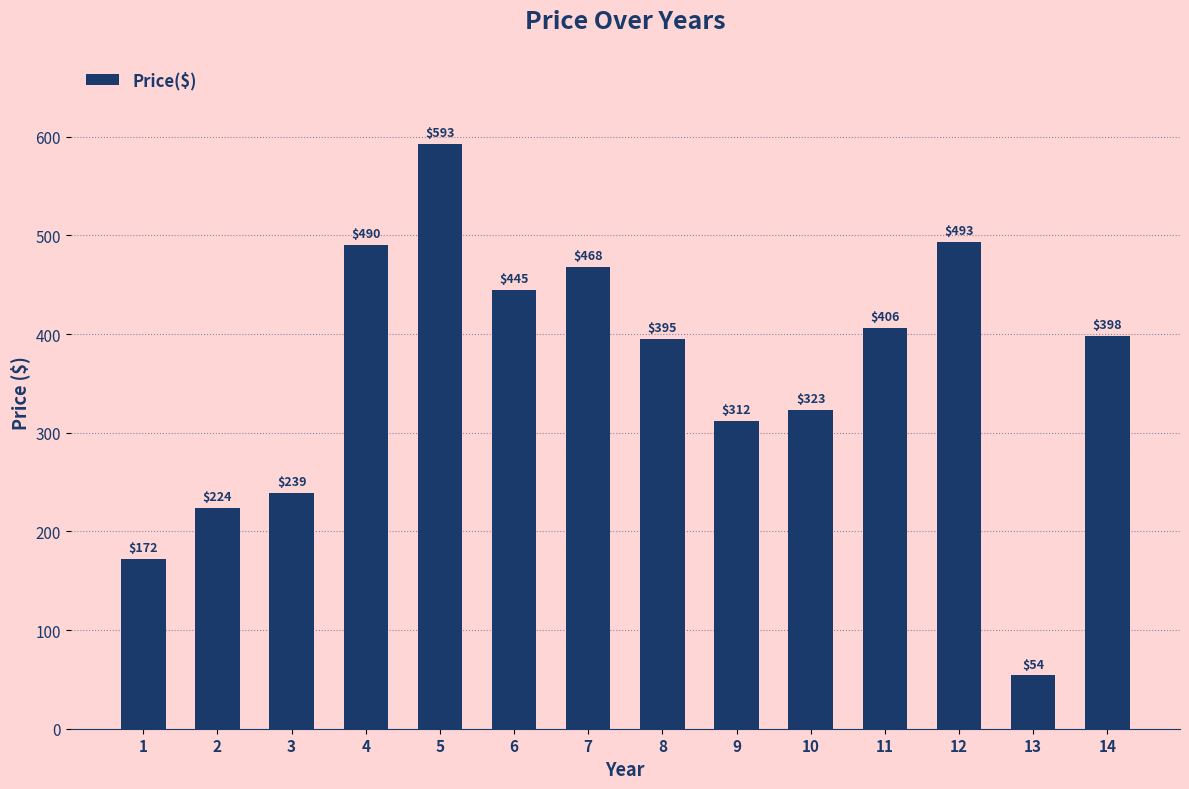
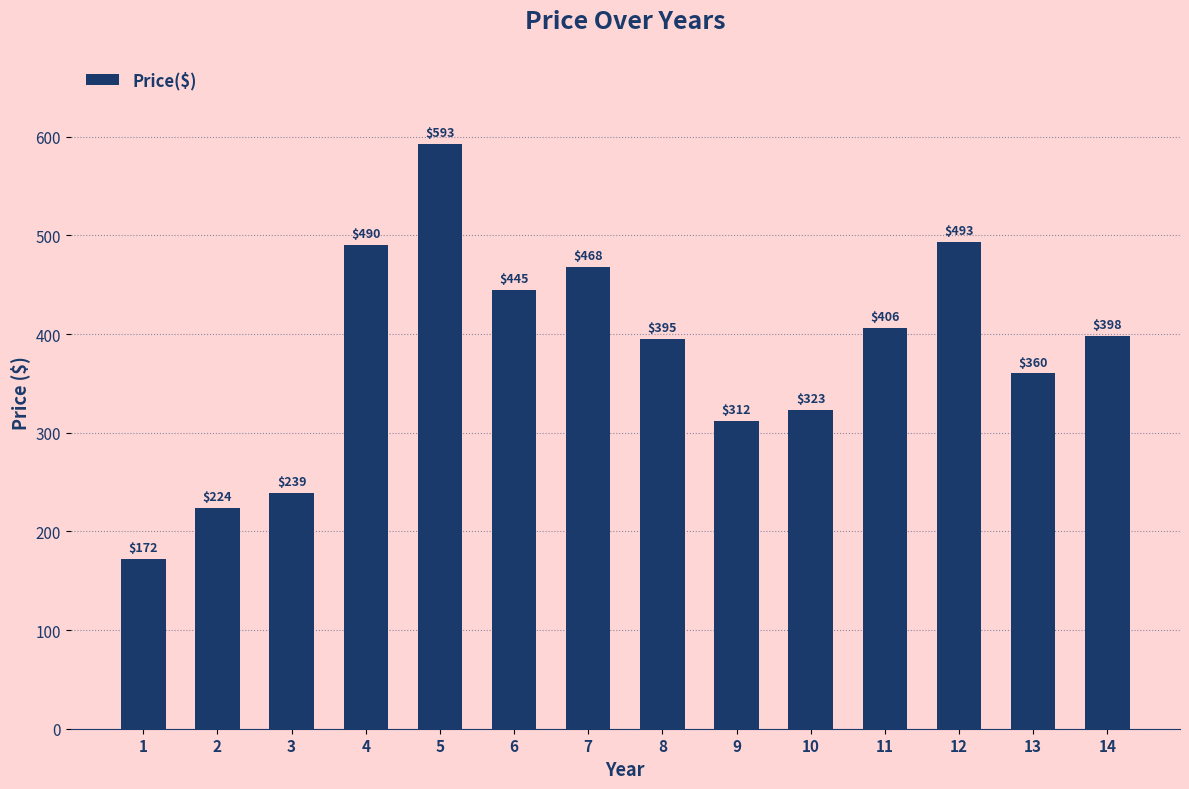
  {
    "1": "$172",
    "2": "$224",
    "3": "$239",
    "4": "$490",
    "5": "$593",
    "6": "$445",
    "7": "$468",
    "8": "$395",
    "9": "$312",
    "10": "$323",
    "11": "$406",
    "12": "$493",
-   "13": "$54",
+   "13": "$360",
    "14": "$398"
  }
